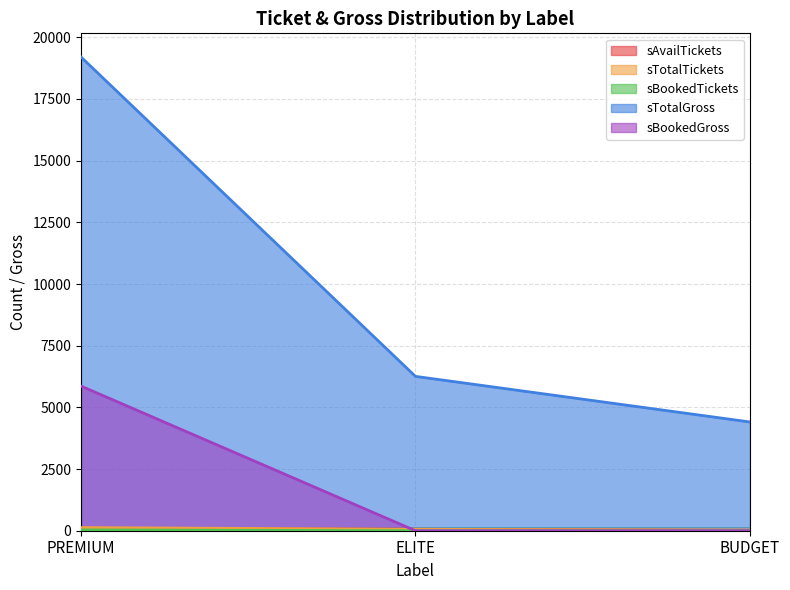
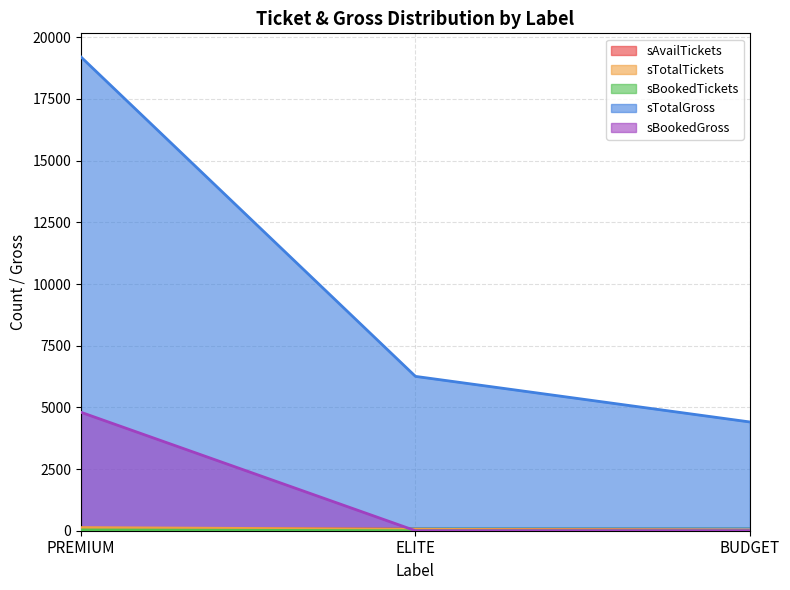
  {
    "sTotalGross": {
      "PREMIUM": 19200,
      "ELITE": 6300,
      "BUDGET": 4400
    },
    "sBookedGross": {
-     "PREMIUM": 5900
+     "PREMIUM": 4800
    }
  }
